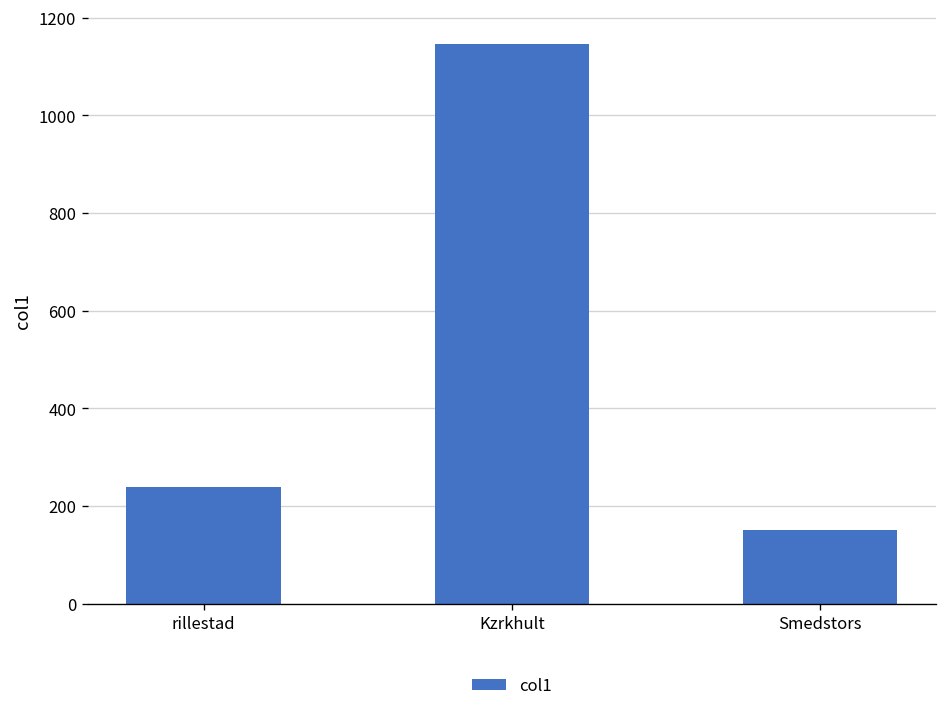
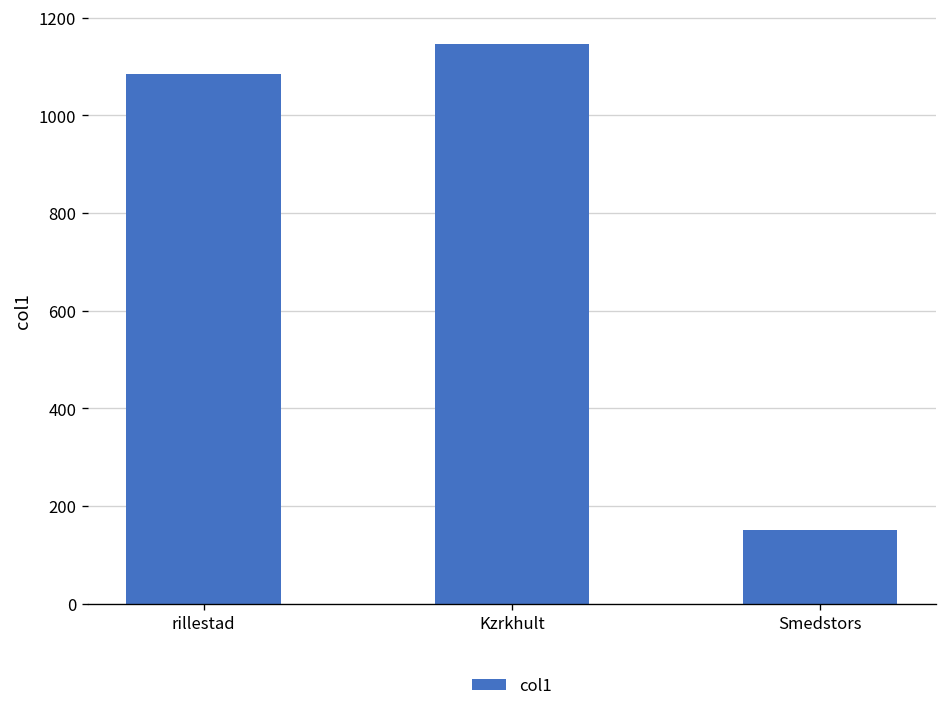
  {
-   "rillestad": 240,
+   "rillestad": 1080,
    "Kzrkhult": 1150,
    "Smedstors": 150
  }
